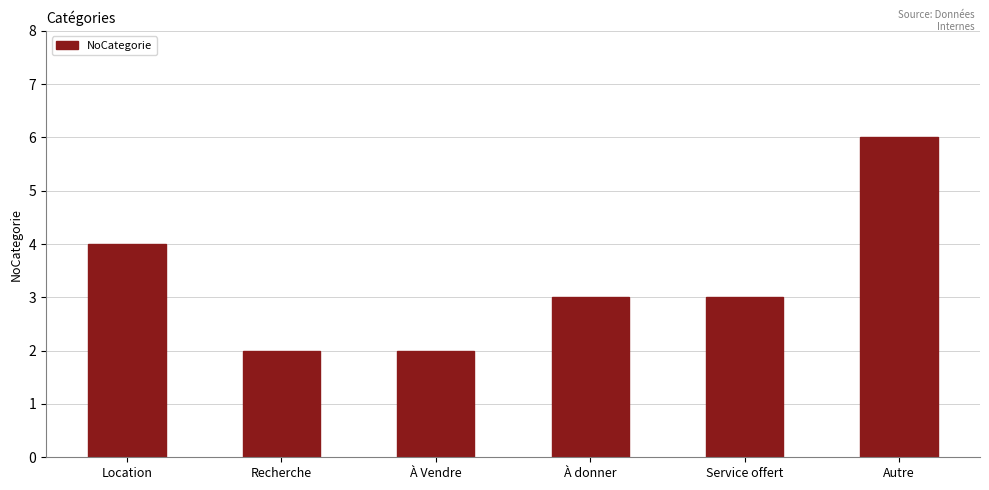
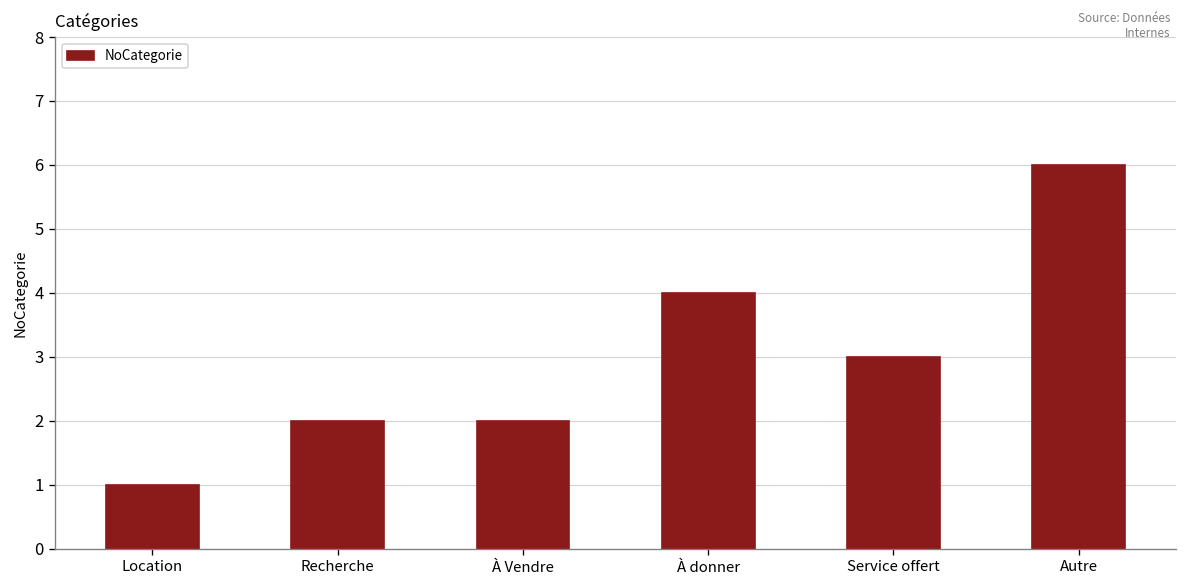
  {
-   "Location": 4,
+   "Location": 1,
    "Recherche": 2,
    "À Vendre": 2,
-   "À donner": 3,
+   "À donner": 4,
    "Service offert": 3,
    "Autre": 6
  }
